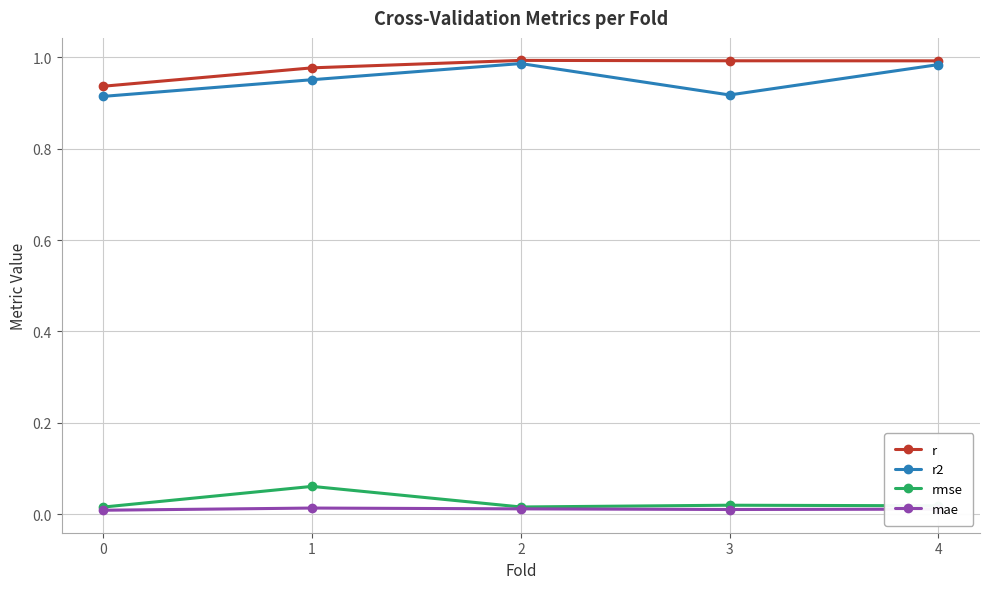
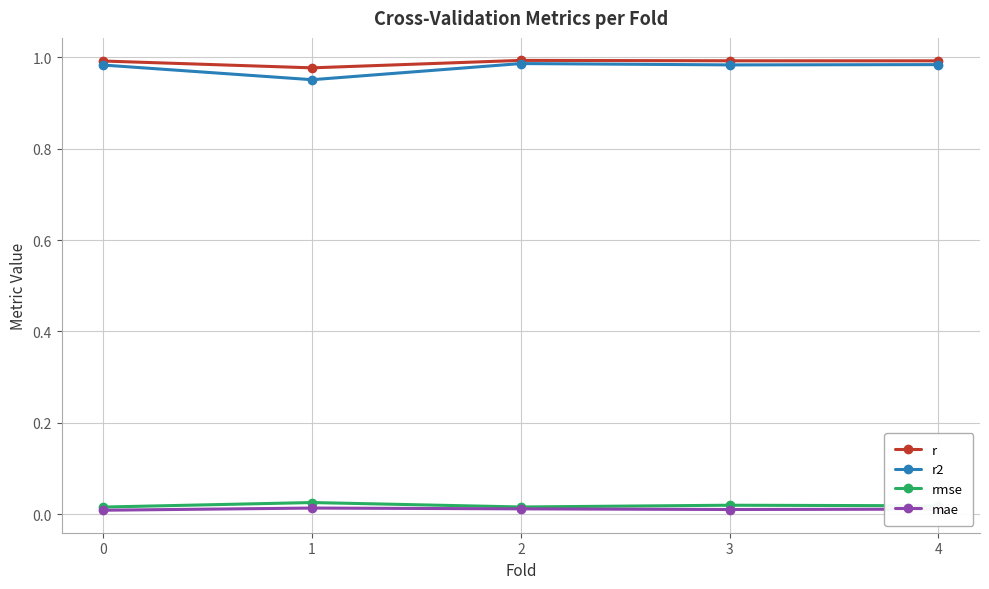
  {
    "r": {
-     "0": 0.94,
+     "0": 0.99,
      "1": 0.98,
      "2": 0.99,
      "3": 0.99,
      "4": 0.99
    },
    "r2": {
-     "0": 0.91,
+     "0": 0.98,
      "1": 0.95,
      "2": 0.99,
-     "3": 0.92,
+     "3": 0.98,
      "4": 0.98
    },
    "rmse": {
      "0": 0.02,
-     "1": 0.06,
+     "1": 0.03,
      "3": 0.02
    },
    "mae": {
      "0": 0.01,
      "1": 0.01,
      "3": 0.01
    }
  }
